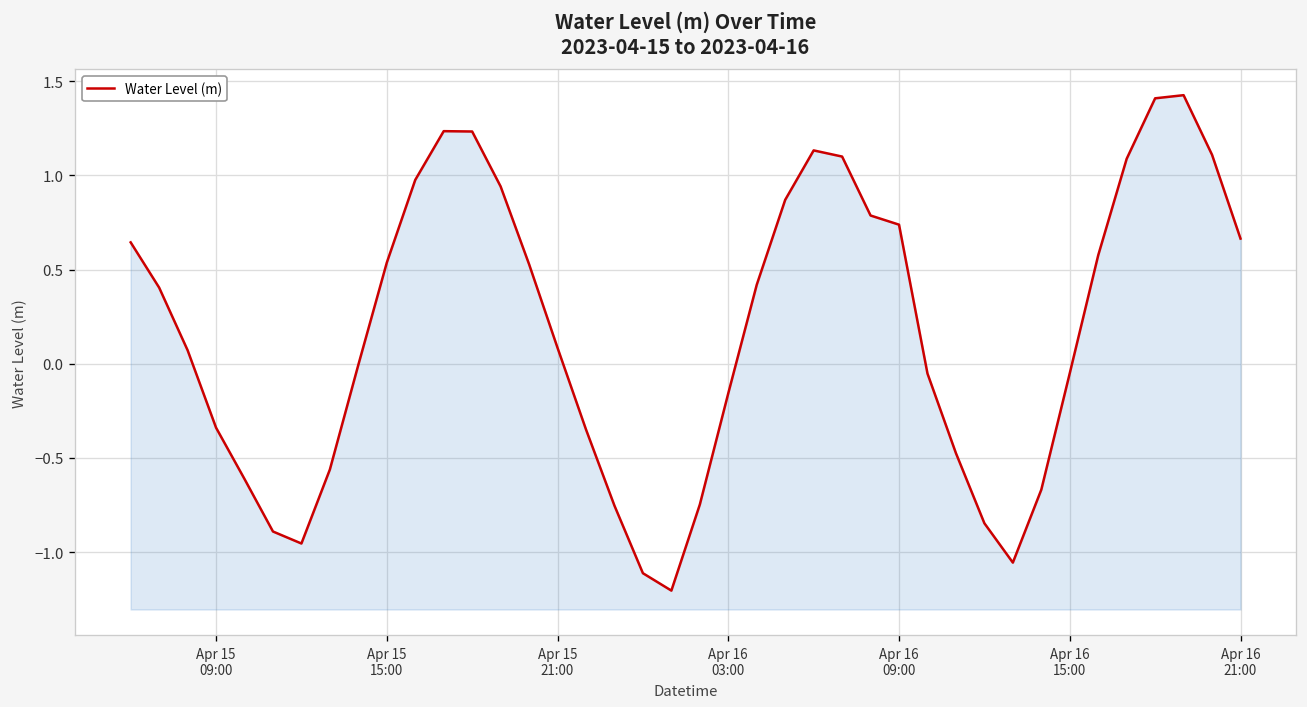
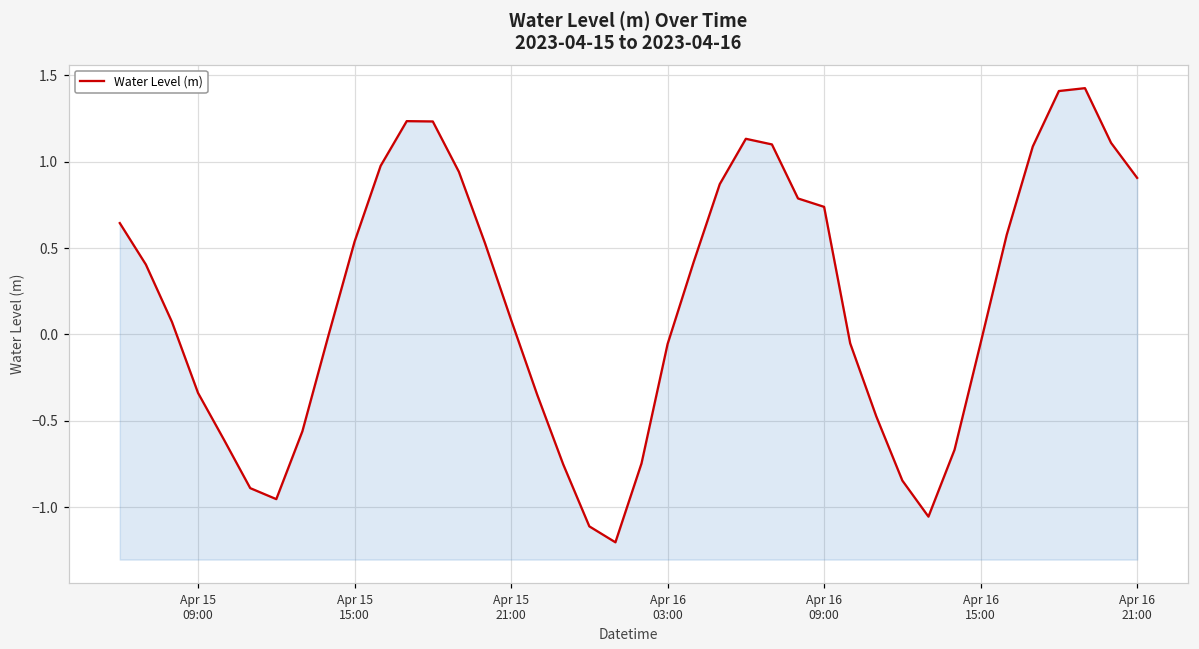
  {
    "Apr 15 09:00": -0.34,
    "Apr 15 15:00": 0.54,
    "Apr 15 21:00": 0.08,
-   "Apr 16 03:00": -0.16,
+   "Apr 16 03:00": -0.06,
    "Apr 16 09:00": 0.74,
    "Apr 16 15:00": -0.05,
-   "Apr 16 21:00": 0.66
+   "Apr 16 21:00": 0.91
  }
